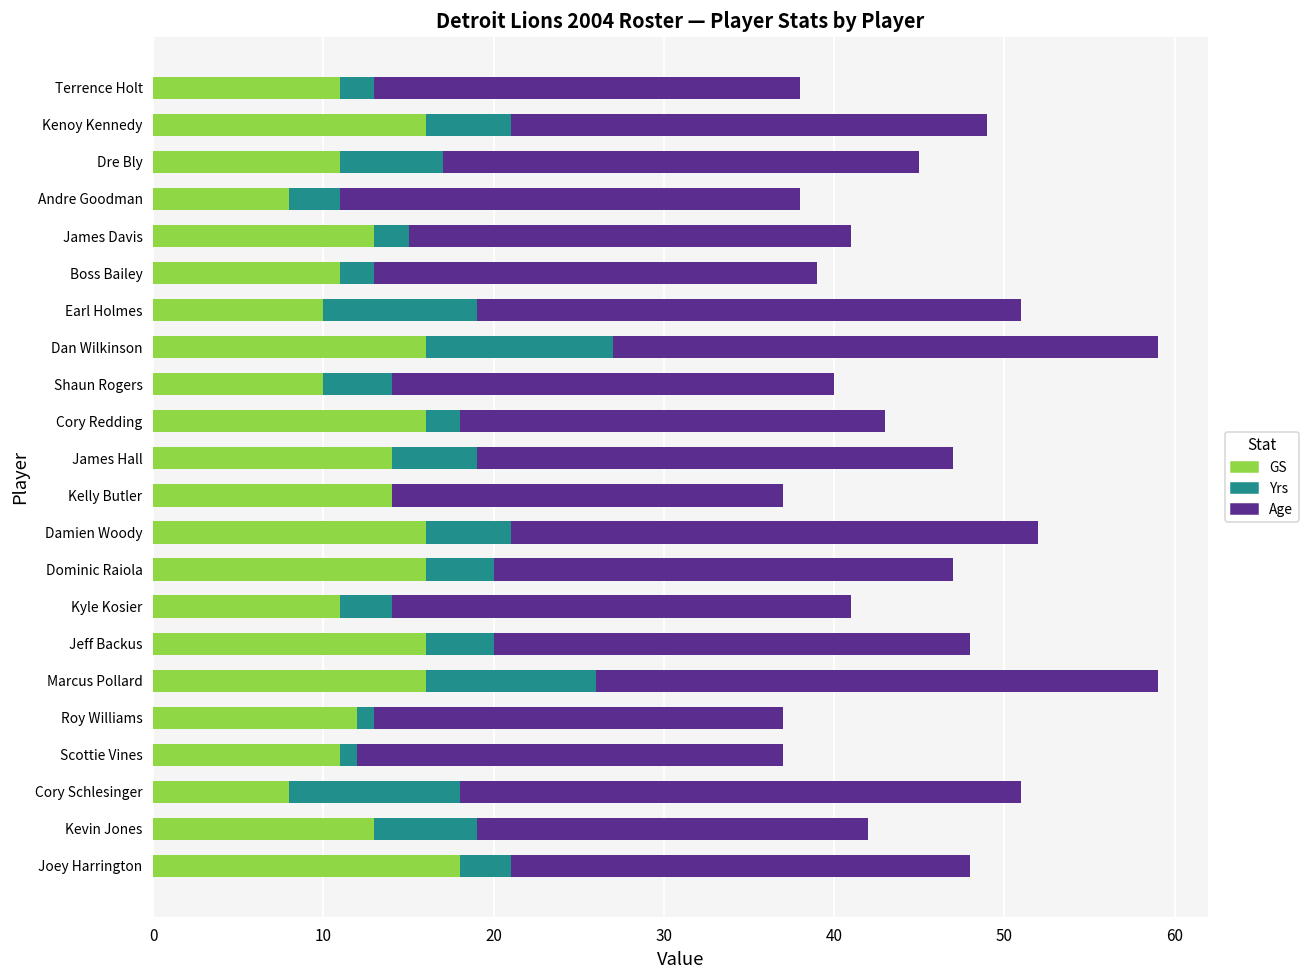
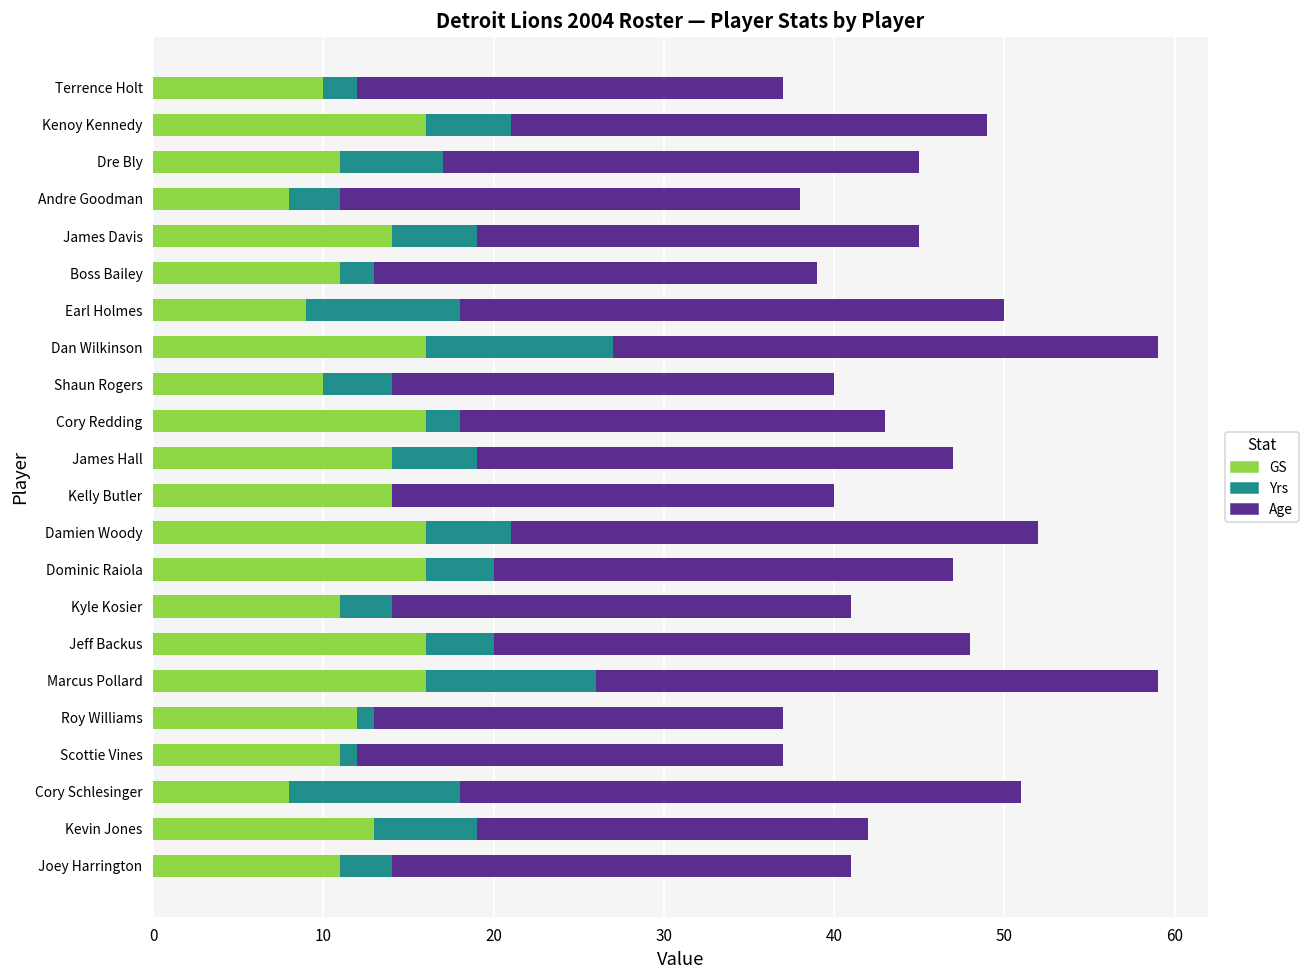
  {
    "GS": {
-     "Terrence Holt": 11,
+     "Terrence Holt": 10,
      "Kenoy Kennedy": 16,
      "Dre Bly": 11,
      "Andre Goodman": 8,
-     "James Davis": 13,
+     "James Davis": 14,
      "Boss Bailey": 11,
-     "Earl Holmes": 10,
+     "Earl Holmes": 9,
      "Dan Wilkinson": 16,
      "Shaun Rogers": 10,
      "Cory Redding": 16,
      "James Hall": 14,
      "Kelly Butler": 14,
      "Damien Woody": 16,
      "Dominic Raiola": 16,
      "Kyle Kosier": 11,
      "Jeff Backus": 16,
      "Marcus Pollard": 16,
      "Roy Williams": 12,
      "Scottie Vines": 11,
      "Cory Schlesinger": 8,
      "Kevin Jones": 13,
-     "Joey Harrington": 18
+     "Joey Harrington": 11
    },
    "Yrs": {
      "Terrence Holt": 2,
      "Kenoy Kennedy": 5,
      "Dre Bly": 6,
      "Andre Goodman": 3,
-     "James Davis": 2,
+     "James Davis": 5,
      "Boss Bailey": 2,
      "Earl Holmes": 9,
      "Dan Wilkinson": 11,
      "Shaun Rogers": 4,
      "Cory Redding": 2,
      "James Hall": 5,
      "Kelly Butler": 0,
      "Damien Woody": 5,
      "Dominic Raiola": 4,
      "Kyle Kosier": 3,
      "Jeff Backus": 4,
      "Marcus Pollard": 10,
      "Roy Williams": 1,
      "Scottie Vines": 1,
      "Cory Schlesinger": 10,
      "Kevin Jones": 6,
      "Joey Harrington": 3
    },
    "Age": {
      "Terrence Holt": 25,
      "Kenoy Kennedy": 28,
      "Dre Bly": 28,
      "Andre Goodman": 27,
      "James Davis": 26,
      "Boss Bailey": 26,
      "Earl Holmes": 32,
      "Dan Wilkinson": 32,
      "Shaun Rogers": 26,
      "Cory Redding": 25,
      "James Hall": 28,
-     "Kelly Butler": 23,
+     "Kelly Butler": 26,
      "Damien Woody": 31,
      "Dominic Raiola": 27,
      "Kyle Kosier": 27,
      "Jeff Backus": 28,
      "Marcus Pollard": 33,
      "Roy Williams": 24,
      "Scottie Vines": 25,
      "Cory Schlesinger": 33,
      "Kevin Jones": 23,
      "Joey Harrington": 27
    }
  }
